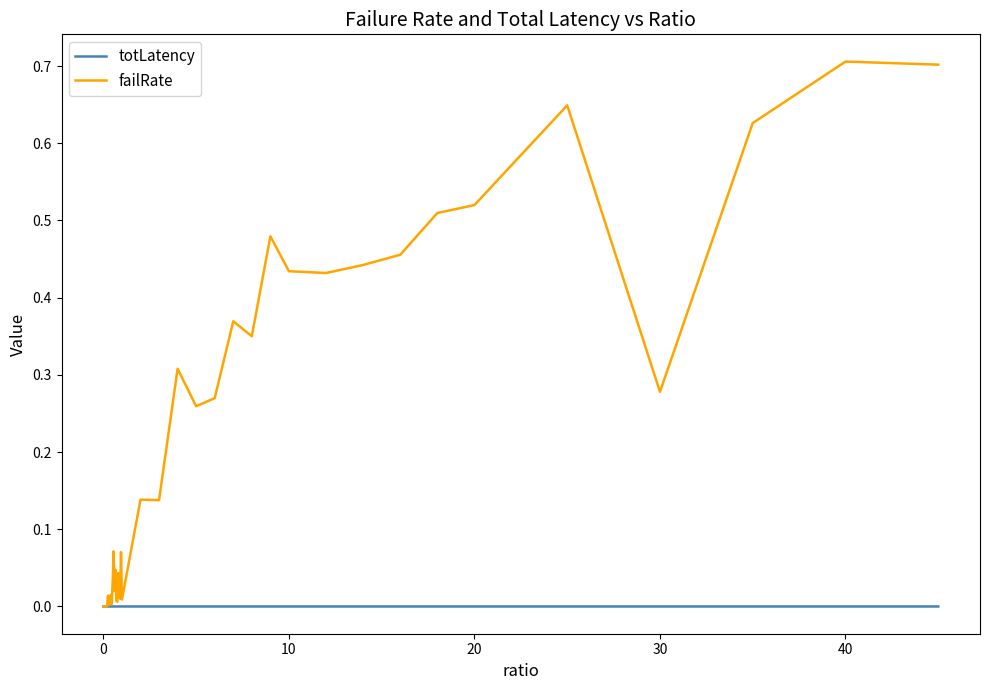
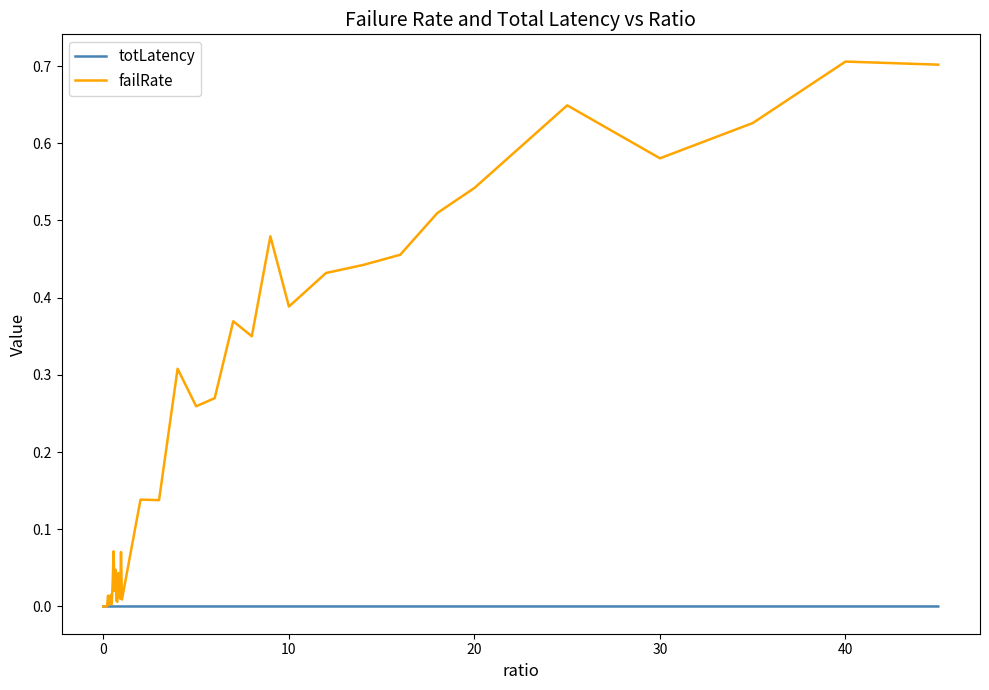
  {
    "totLatency": {
      "10": 0.00,
      "20": 0.00,
      "30": 0.00,
      "40": 0.00
    },
    "failRate": {
-     "10": 0.43,
-     "20": 0.52,
-     "30": 0.28,
+     "10": 0.39,
+     "20": 0.54,
+     "30": 0.58,
      "40": 0.71
    }
  }
